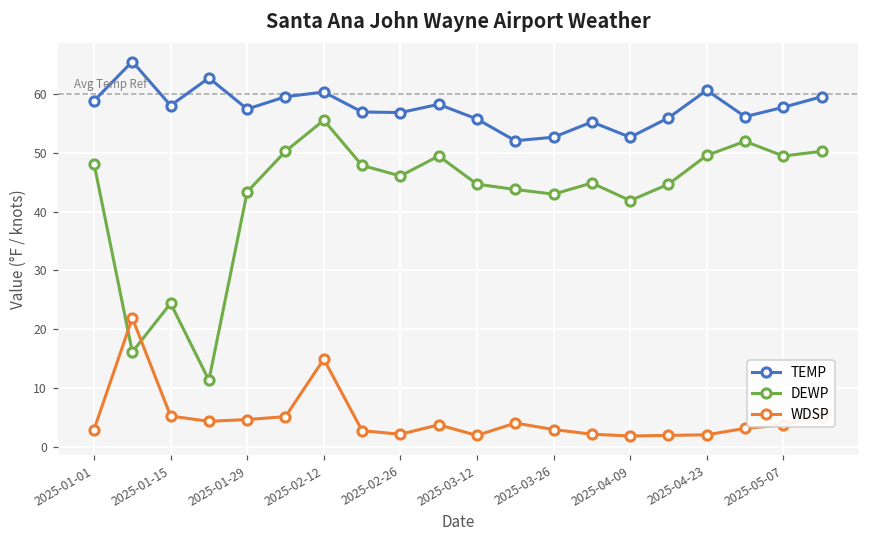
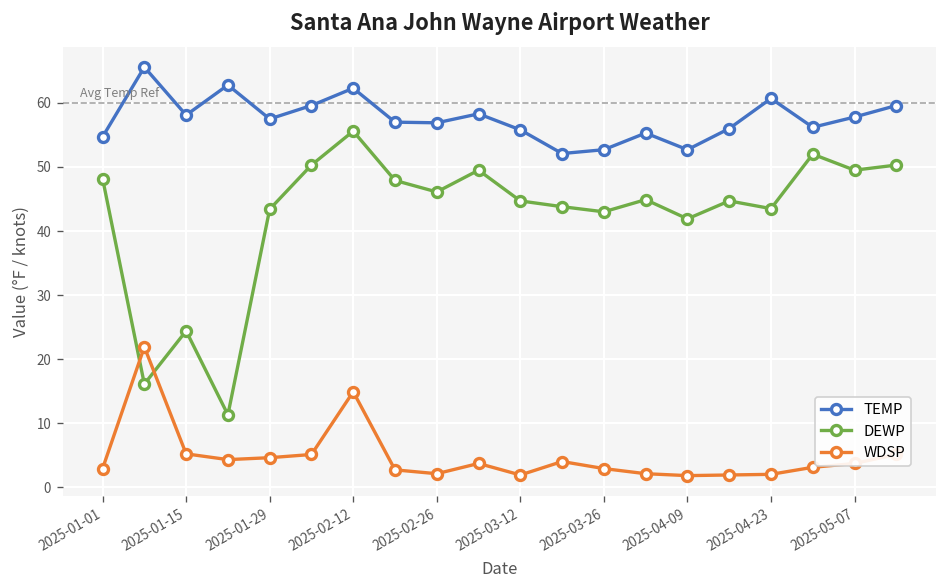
  {
    "TEMP": {
-     "2025-01-01": 59,
+     "2025-01-01": 55,
      "2025-01-15": 58,
      "2025-01-29": 58,
-     "2025-02-12": 60,
+     "2025-02-12": 62,
      "2025-02-26": 57,
      "2025-03-12": 56,
      "2025-03-26": 53,
      "2025-04-09": 53,
      "2025-04-23": 61,
      "2025-05-07": 58
    },
    "DEWP": {
      "2025-01-01": 48,
      "2025-01-15": 24,
      "2025-01-29": 43,
      "2025-02-12": 56,
      "2025-02-26": 46,
      "2025-03-12": 45,
      "2025-03-26": 43,
      "2025-04-09": 42,
-     "2025-04-23": 50,
+     "2025-04-23": 44,
      "2025-05-07": 50
    },
    "WDSP": {
      "2025-01-01": 3,
      "2025-01-15": 5,
      "2025-01-29": 5,
      "2025-02-12": 15,
      "2025-02-26": 2,
      "2025-03-12": 2,
      "2025-03-26": 3,
      "2025-04-09": 2,
      "2025-04-23": 2
    }
  }
